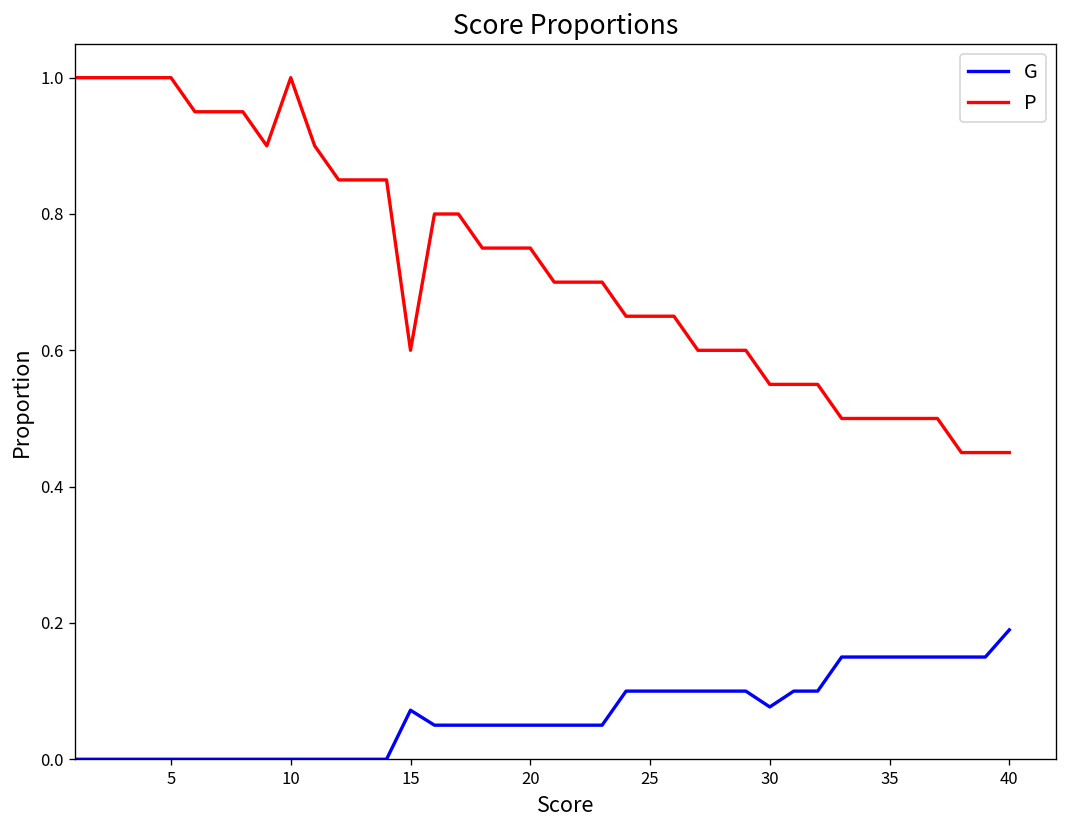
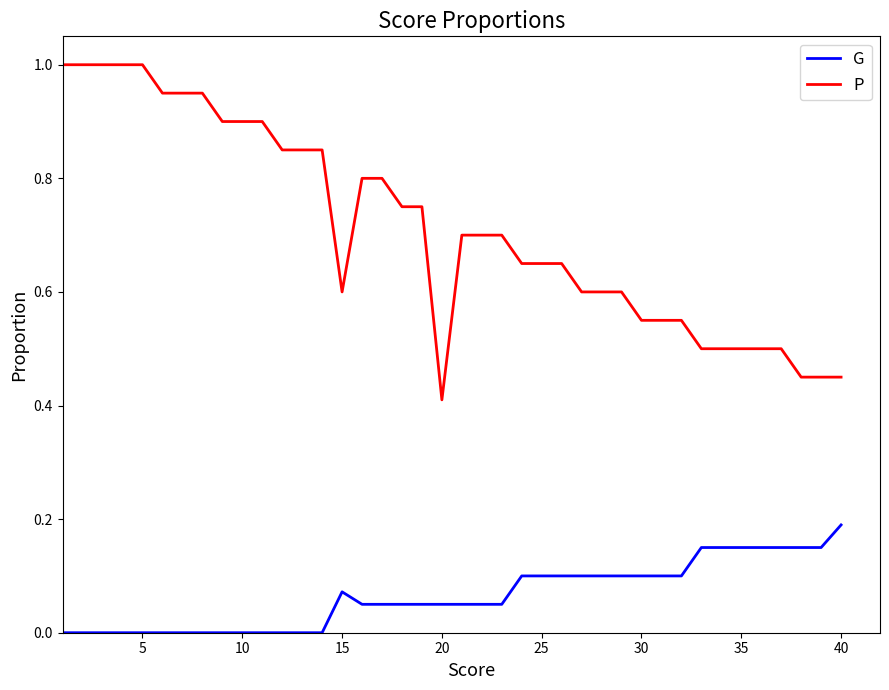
  {
    "G": {
      "5": 0.00,
      "10": 0.00,
      "15": 0.07,
      "20": 0.05,
      "25": 0.10,
-     "30": 0.08,
+     "30": 0.10,
      "35": 0.15,
      "40": 0.19
    },
    "P": {
      "5": 1.00,
-     "10": 1.0,
+     "10": 0.9,
      "15": 0.60,
-     "20": 0.75,
+     "20": 0.41,
      "25": 0.65,
      "30": 0.55,
      "35": 0.50,
      "40": 0.45
    }
  }
